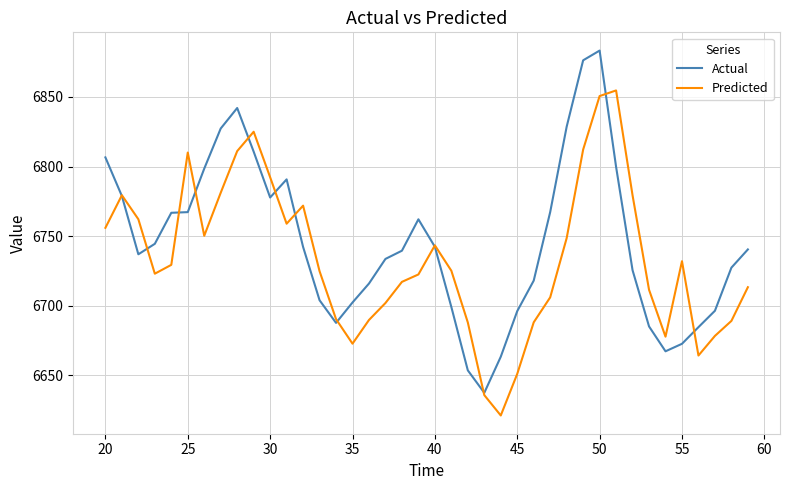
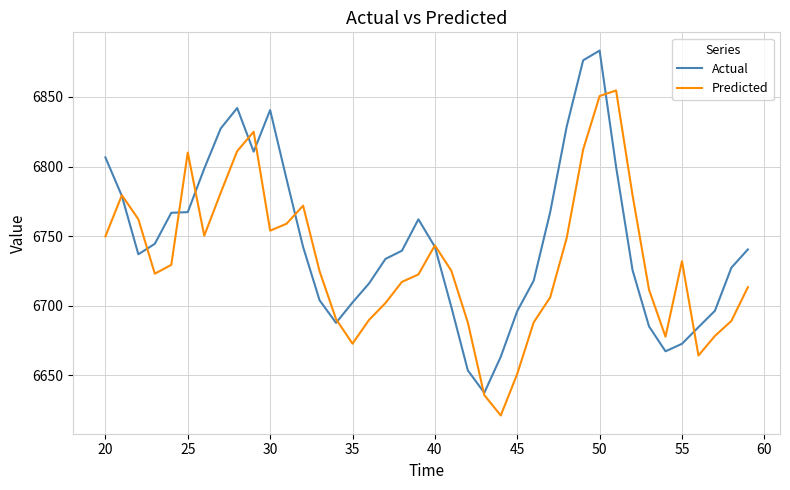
  {
    "Actual": {
      "20": 6807,
      "25": 6767,
-     "30": 6778,
+     "30": 6841,
      "35": 6702,
      "45": 6696,
      "50": 6883,
      "55": 6673
    },
    "Predicted": {
-     "20": 6756,
+     "20": 6750,
      "25": 6810,
-     "30": 6792,
+     "30": 6754,
      "35": 6673,
      "45": 6651,
      "50": 6851,
      "55": 6732
    }
  }
